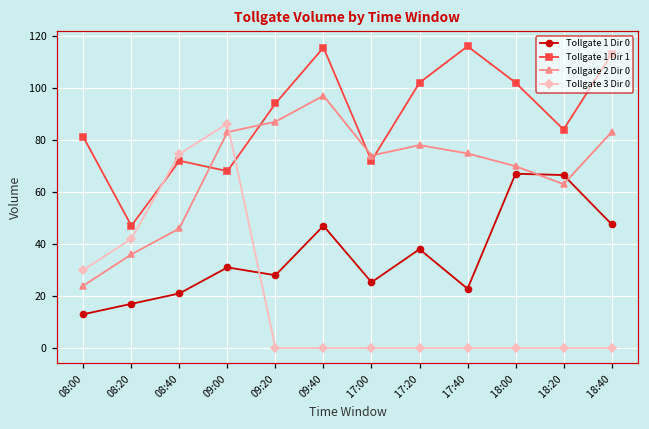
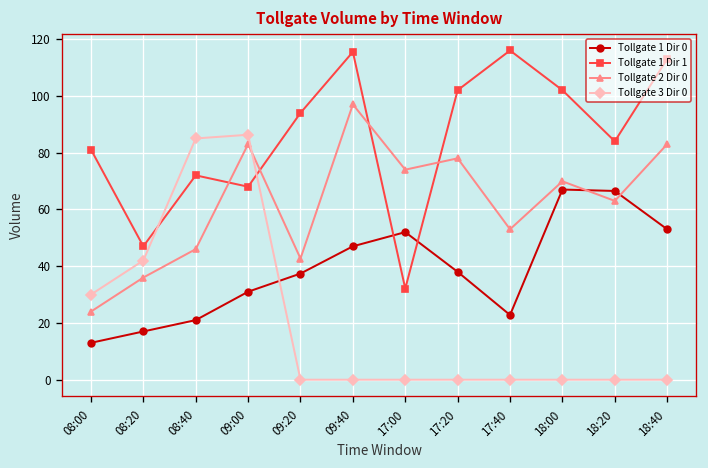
  {
    "Tollgate 1 Dir 0": {
      "08:00": 13,
      "08:20": 17,
      "08:40": 21,
      "09:00": 31,
-     "09:20": 28,
+     "09:20": 37,
      "09:40": 47,
-     "17:00": 25,
+     "17:00": 52,
      "17:20": 38,
      "17:40": 23,
      "18:00": 67,
      "18:20": 67,
-     "18:40": 48
+     "18:40": 53
    },
    "Tollgate 1 Dir 1": {
      "08:00": 81,
      "08:20": 47,
      "08:40": 72,
      "09:00": 68,
      "09:20": 94,
      "09:40": 116,
-     "17:00": 72,
+     "17:00": 32,
      "17:20": 102,
      "17:40": 116,
      "18:00": 102,
      "18:20": 84
    },
    "Tollgate 2 Dir 0": {
      "08:00": 24,
      "08:20": 36,
      "08:40": 46,
      "09:00": 83,
-     "09:20": 87,
+     "09:20": 43,
      "09:40": 97,
      "17:00": 74,
      "17:20": 78,
-     "17:40": 75,
+     "17:40": 53,
      "18:00": 70,
      "18:20": 63,
      "18:40": 83
    },
    "Tollgate 3 Dir 0": {
      "08:00": 30,
      "08:20": 42,
-     "08:40": 75,
+     "08:40": 85,
      "09:00": 86,
      "09:20": 0,
      "09:40": 0,
      "17:00": 0,
      "17:20": 0,
      "17:40": 0,
      "18:00": 0,
      "18:20": 0,
      "18:40": 0
    }
  }
